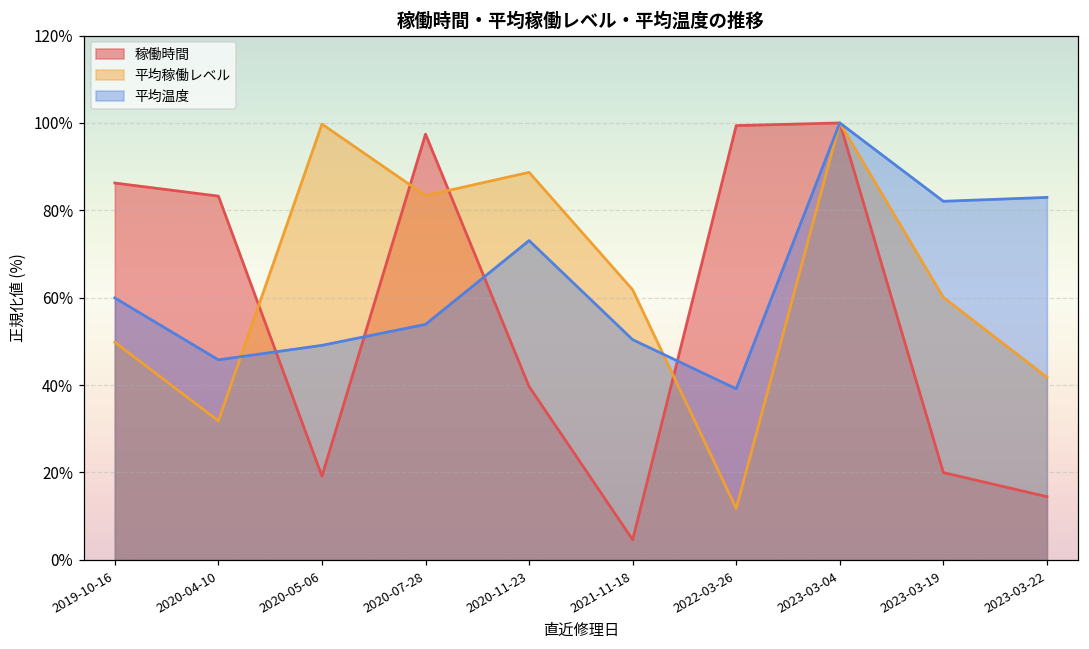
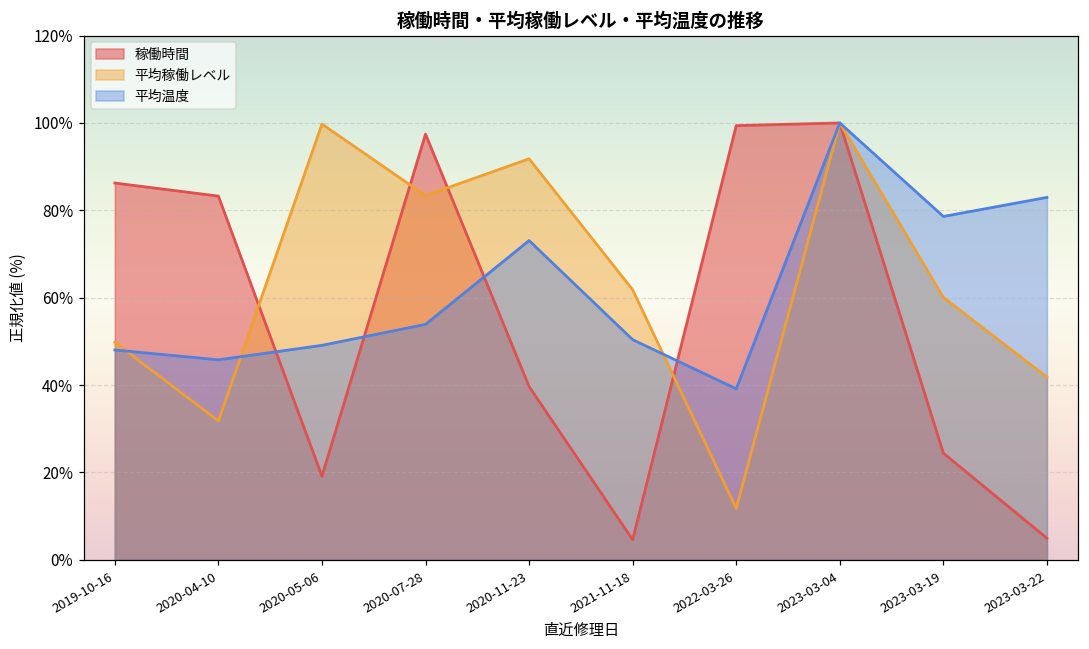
  {
    "稼働時間": {
      "2019-10-16": "86%",
      "2020-04-10": "83%",
      "2020-05-06": "19%",
      "2020-07-28": "97%",
      "2020-11-23": "40%",
      "2021-11-18": "5%",
      "2022-03-26": "99%",
-     "2023-03-19": "20%",
-     "2023-03-22": "14%"
+     "2023-03-19": "24%",
+     "2023-03-22": "5%"
    },
    "平均稼働レベル": {
      "2019-10-16": "50%",
      "2020-04-10": "32%",
      "2020-05-06": "100%",
      "2020-07-28": "83%",
-     "2020-11-23": "89%",
+     "2020-11-23": "92%",
      "2021-11-18": "62%",
      "2022-03-26": "12%",
      "2023-03-19": "60%",
      "2023-03-22": "42%"
    },
    "平均温度": {
-     "2019-10-16": "60%",
+     "2019-10-16": "48%",
      "2020-04-10": "46%",
      "2020-05-06": "49%",
      "2020-07-28": "54%",
      "2020-11-23": "73%",
      "2021-11-18": "50%",
      "2022-03-26": "39%",
-     "2023-03-19": "82%",
+     "2023-03-19": "79%",
      "2023-03-22": "83%"
    }
  }
